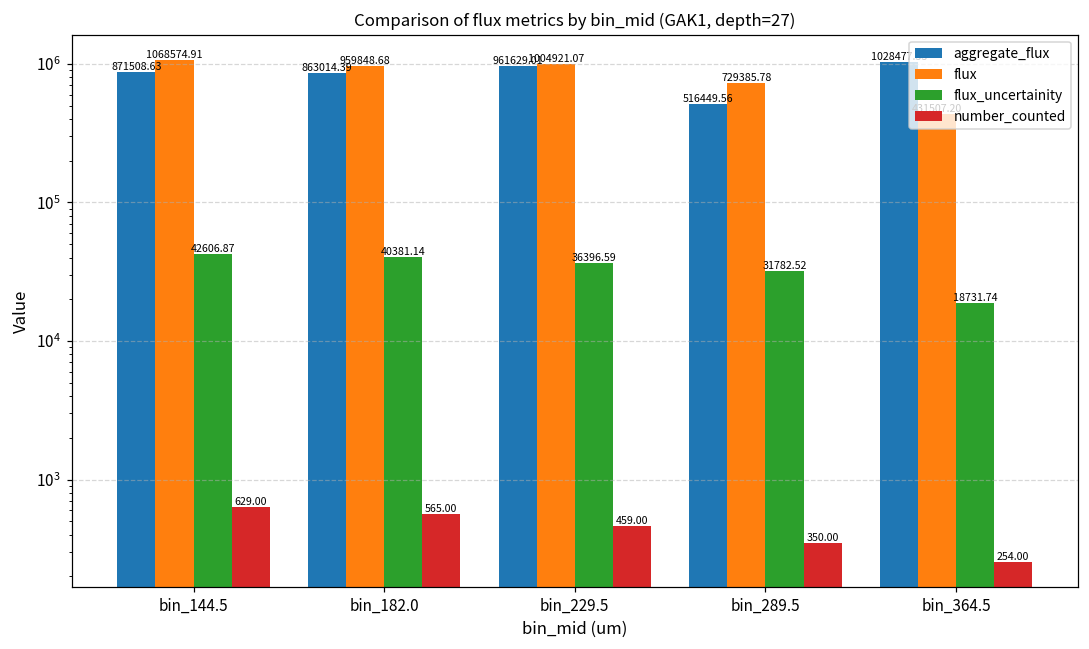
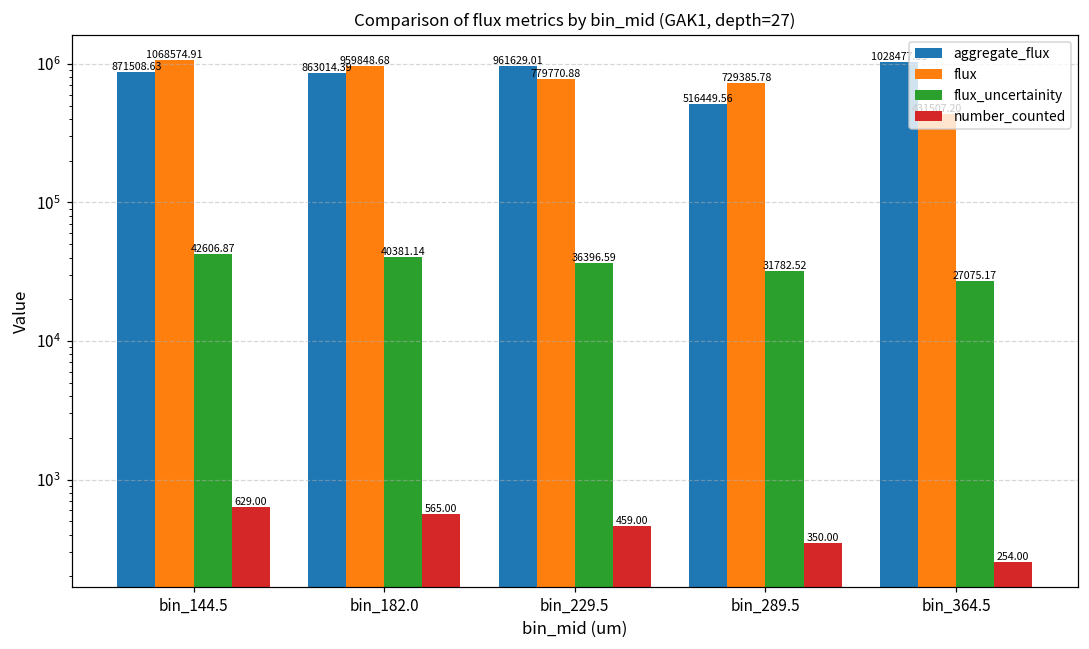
  {
    "aggregate_flux": {
      "bin_144.5": 871508.63,
      "bin_182.0": 863014.39,
      "bin_289.5": 516449.56
    },
    "flux": {
      "bin_144.5": 1068574.91,
      "bin_182.0": 959848.68,
-     "bin_229.5": 1004921.07,
+     "bin_229.5": 779770.88,
      "bin_289.5": 729385.78
    },
    "flux_uncertainity": {
      "bin_144.5": 42606.87,
      "bin_182.0": 40381.14,
      "bin_229.5": 36396.59,
      "bin_289.5": 31782.52,
-     "bin_364.5": 18731.74
+     "bin_364.5": 27075.17
    },
    "number_counted": {
      "bin_144.5": 629.00,
      "bin_182.0": 565.00,
      "bin_229.5": 459.00,
      "bin_289.5": 350.00,
      "bin_364.5": 254.00
    }
  }
